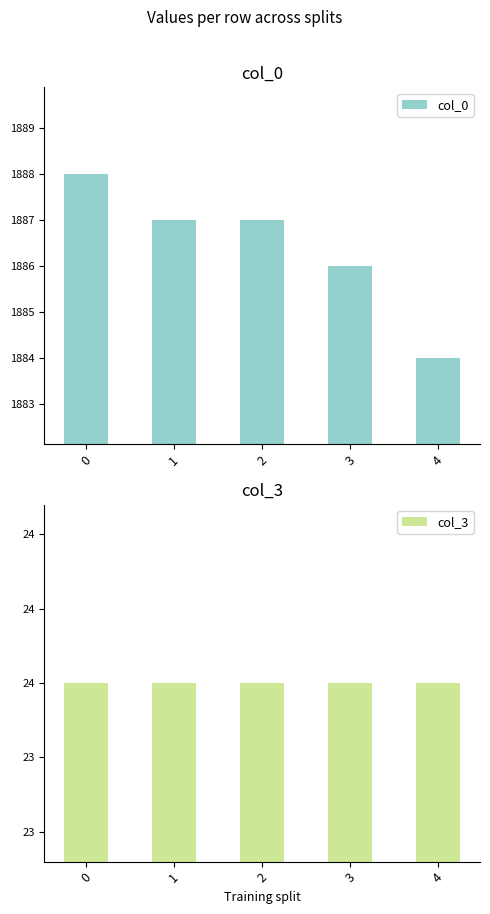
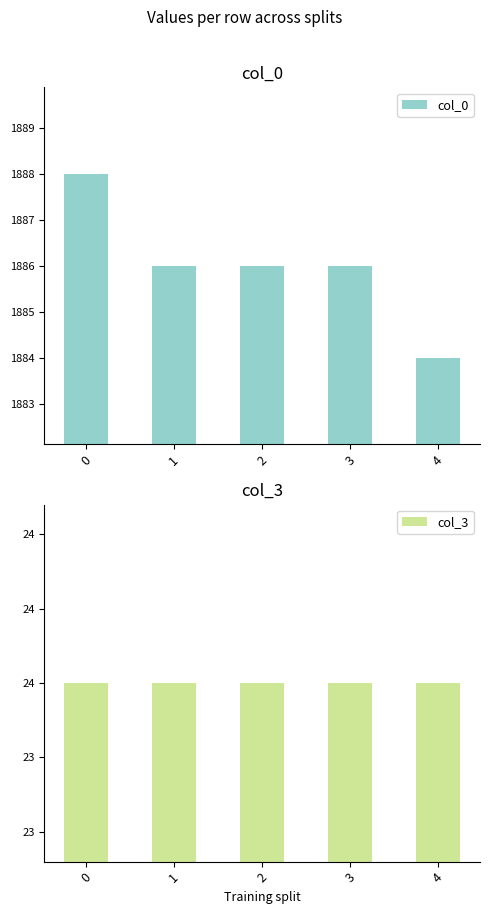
  {
    "col_0": {
      "0": 1888,
-     "1": 1887,
-     "2": 1887,
+     "1": 1886,
+     "2": 1886,
      "3": 1886,
      "4": 1884
    }
  }
